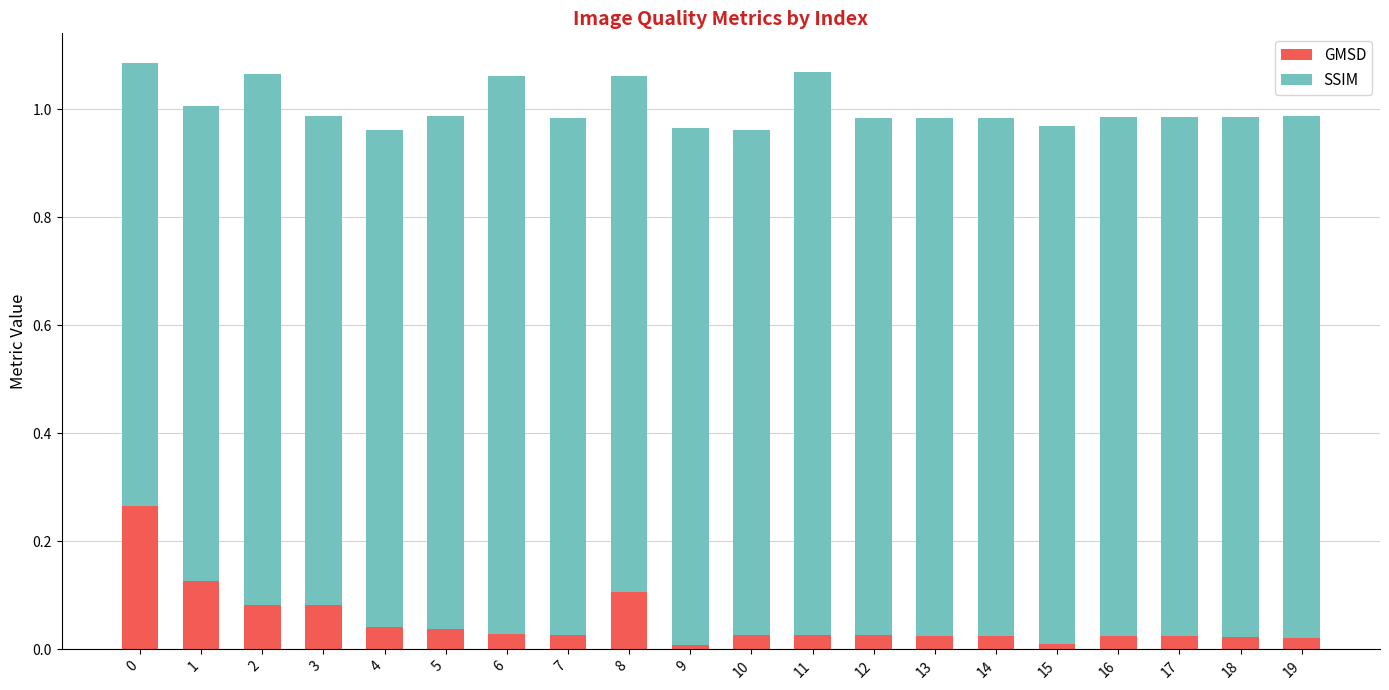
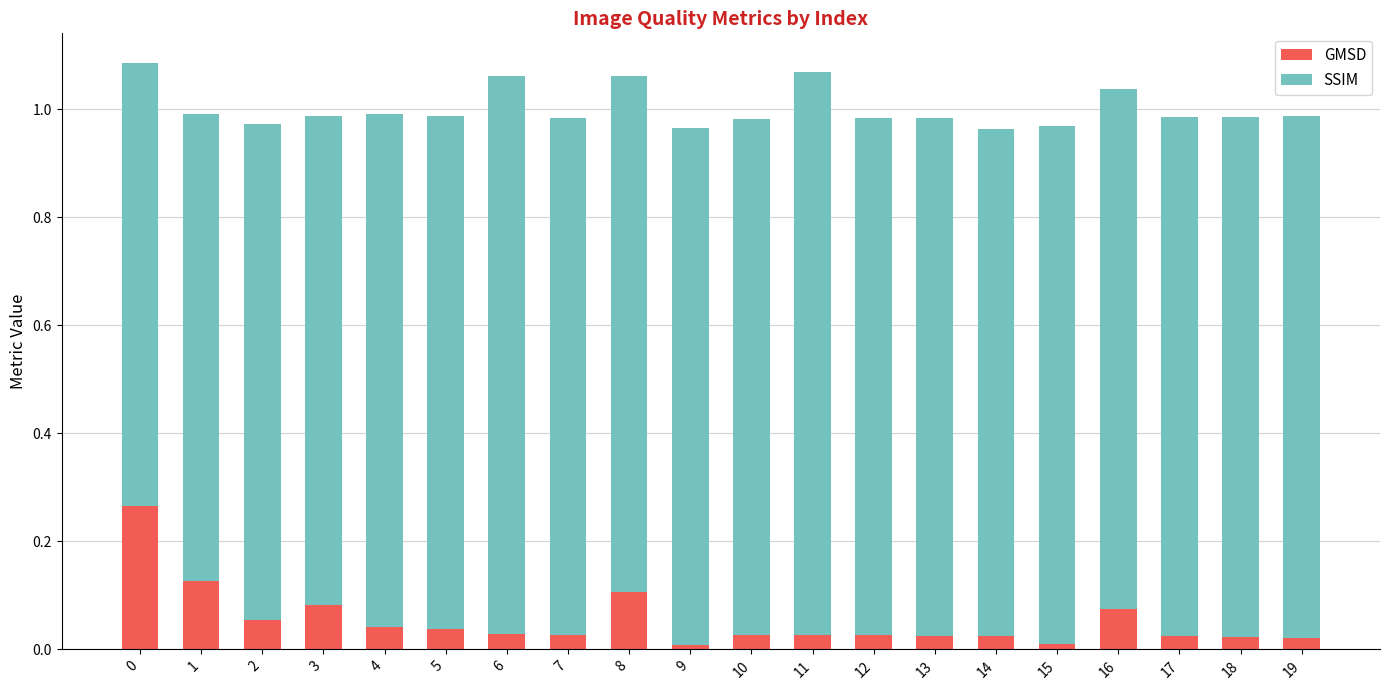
  {
    "GMSD": {
      "0": 0.27,
      "1": 0.13,
-     "2": 0.08,
+     "2": 0.05,
      "3": 0.08,
      "4": 0.04,
      "5": 0.04,
      "6": 0.03,
      "7": 0.03,
      "8": 0.11,
      "9": 0.01,
      "10": 0.03,
      "11": 0.03,
      "12": 0.03,
      "13": 0.03,
      "14": 0.03,
      "15": 0.01,
-     "16": 0.03,
+     "16": 0.08,
      "17": 0.02,
      "18": 0.02,
      "19": 0.02
    },
    "SSIM": {
      "0": 0.82,
-     "1": 0.88,
-     "2": 0.98,
+     "1": 0.87,
+     "2": 0.92,
      "3": 0.90,
-     "4": 0.92,
+     "4": 0.95,
      "5": 0.95,
      "6": 1.03,
      "7": 0.96,
      "8": 0.96,
      "9": 0.96,
-     "10": 0.94,
+     "10": 0.96,
      "11": 1.04,
      "12": 0.96,
      "13": 0.96,
-     "14": 0.96,
+     "14": 0.94,
      "15": 0.96,
      "16": 0.96,
      "17": 0.96,
      "18": 0.96,
      "19": 0.96
    }
  }
